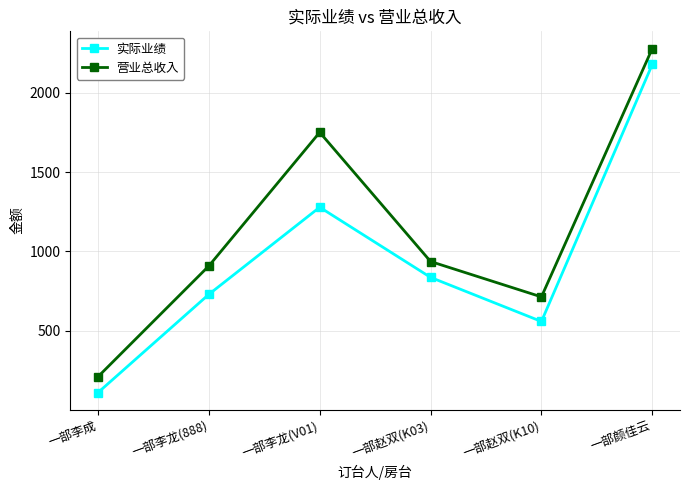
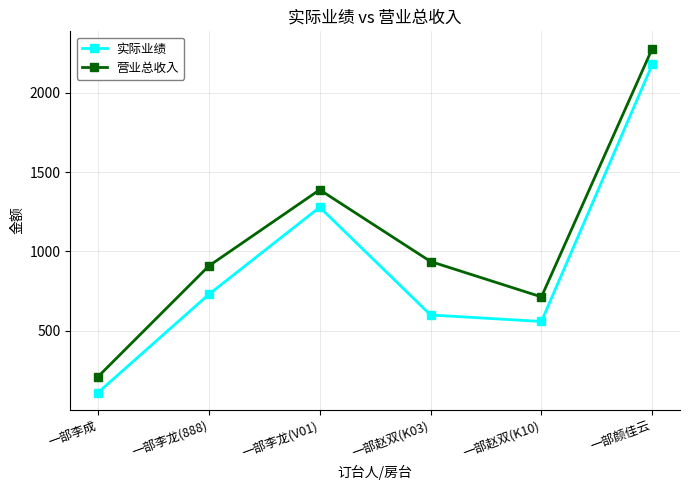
  {
    "实际业绩": {
      "一部李成": 110,
      "一部李龙(888)": 730,
      "一部李龙(V01)": 1280,
-     "一部赵双(K03)": 840,
+     "一部赵双(K03)": 600,
      "一部赵双(K10)": 560,
      "一部颜佳云": 2180
    },
    "营业总收入": {
      "一部李成": 210,
      "一部李龙(888)": 910,
-     "一部李龙(V01)": 1750,
+     "一部李龙(V01)": 1390,
      "一部赵双(K03)": 940,
      "一部赵双(K10)": 710,
      "一部颜佳云": 2280
    }
  }
